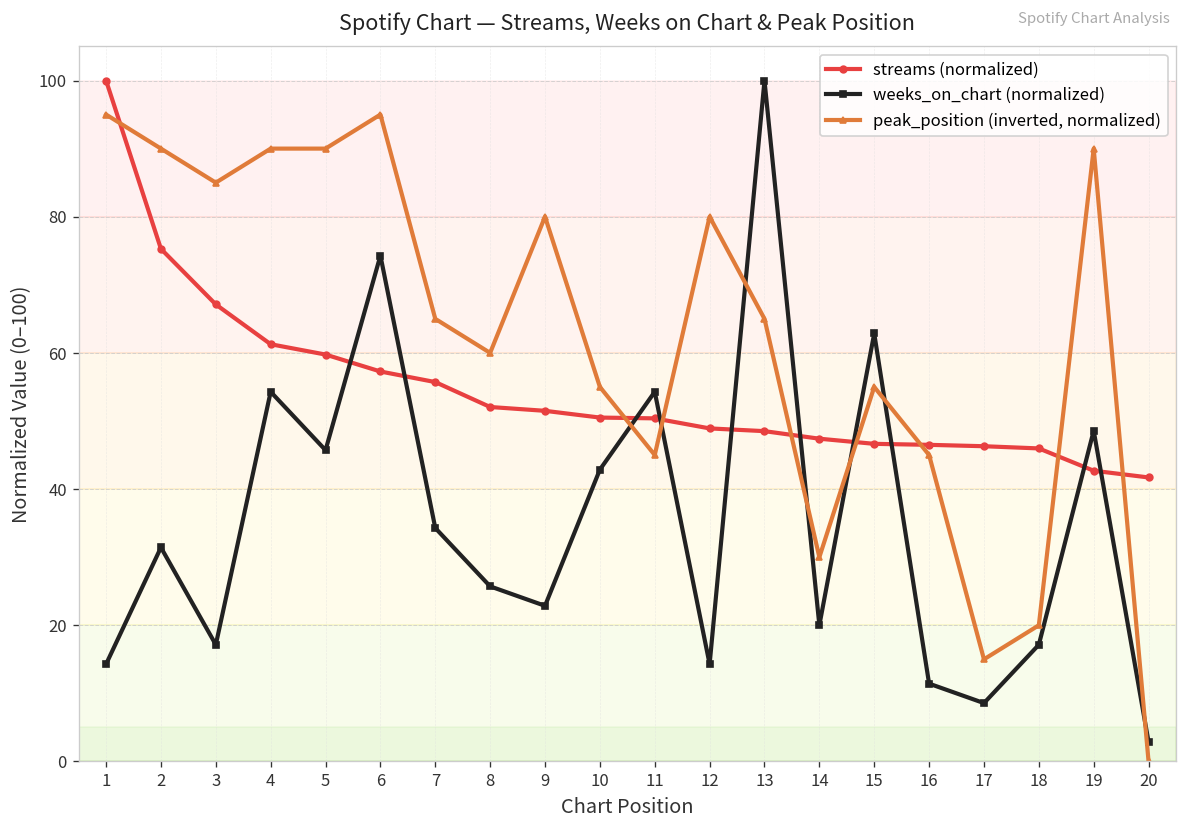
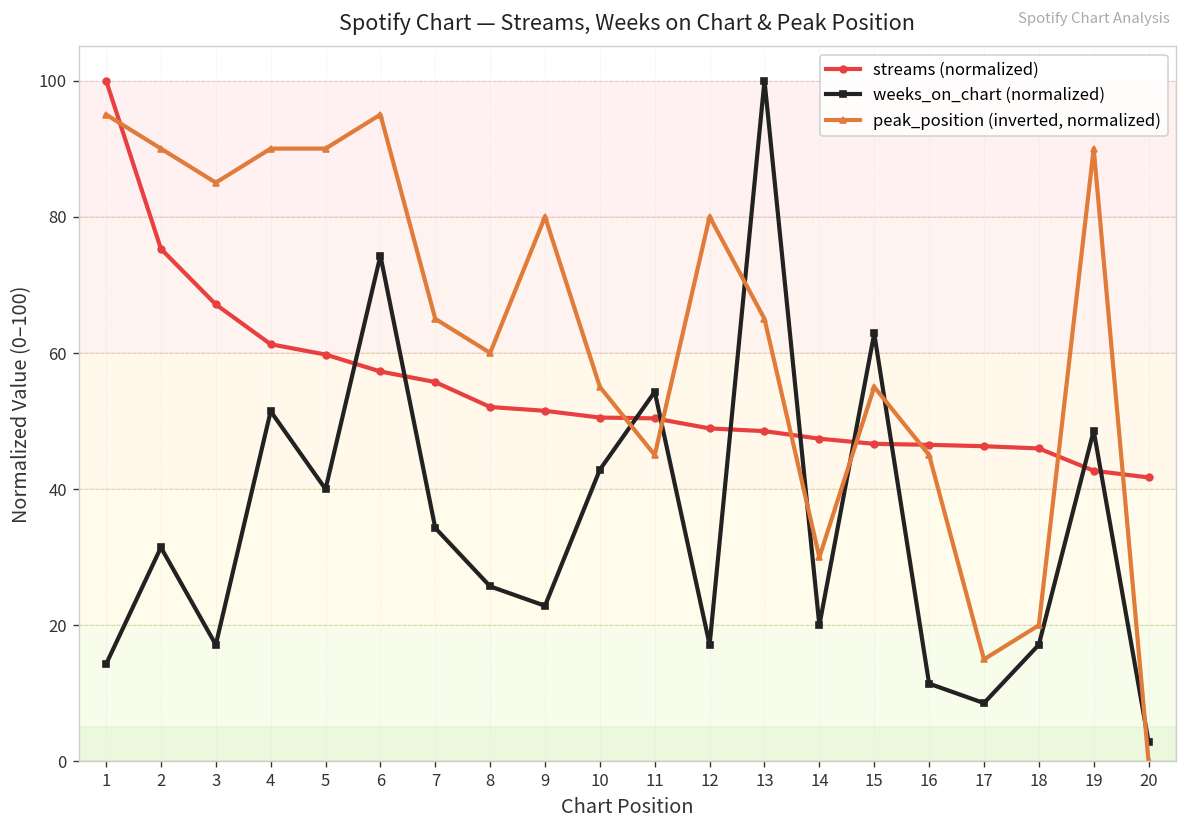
  {
    "weeks_on_chart (normalized)": {
      "1": 14,
      "2": 31,
      "3": 17,
-     "4": 54,
-     "5": 46,
+     "4": 51,
+     "5": 40,
      "6": 74,
      "7": 34,
      "8": 26,
      "9": 23,
      "10": 43,
      "11": 54,
-     "12": 14,
+     "12": 17,
      "13": 100,
      "14": 20,
      "15": 63,
      "16": 11,
      "17": 9,
      "18": 17,
      "19": 49,
      "20": 3
    }
  }
